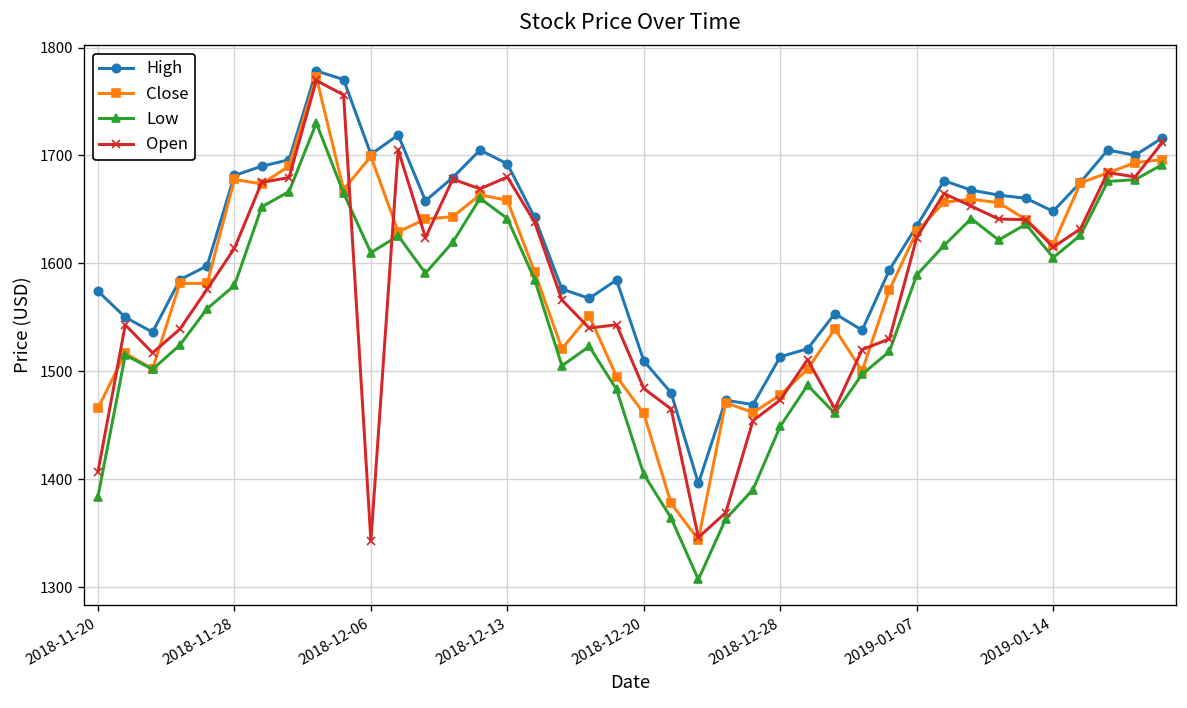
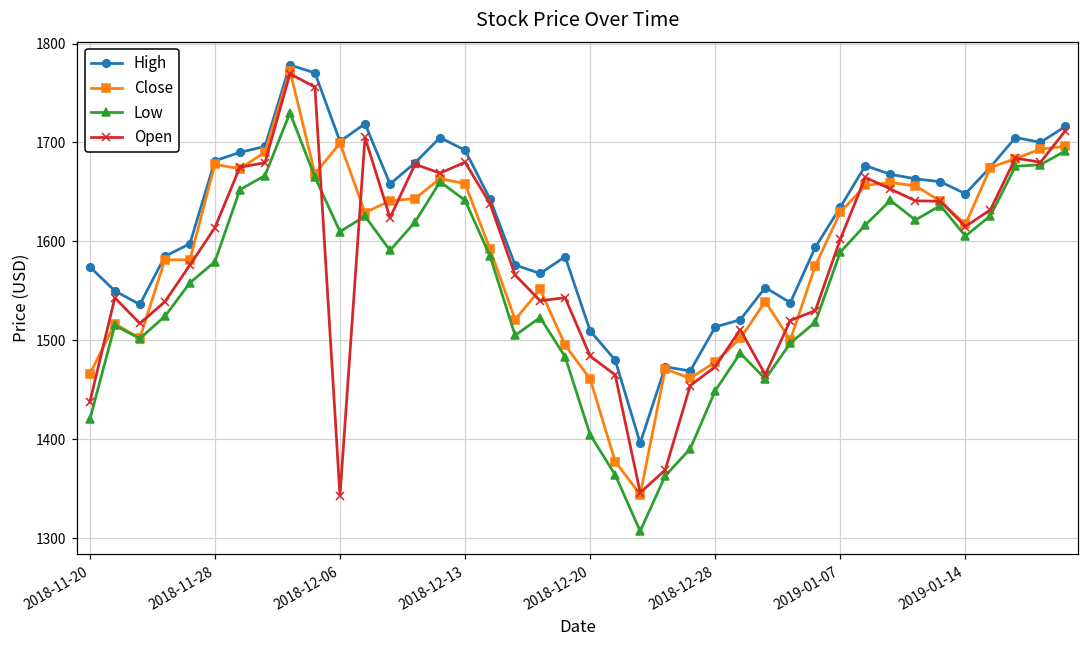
  {
    "High": {
      "2018-11-20": 1570,
      "2018-11-28": 1680,
      "2018-12-13": 1690,
      "2018-12-20": 1510,
      "2018-12-28": 1510,
      "2019-01-07": 1630,
      "2019-01-14": 1650
    },
    "Close": {
      "2018-11-20": 1470,
      "2018-11-28": 1680,
      "2018-12-13": 1660,
      "2018-12-20": 1460,
      "2018-12-28": 1480,
      "2019-01-07": 1630
    },
    "Low": {
-     "2018-11-20": 1380,
+     "2018-11-20": 1420,
      "2018-11-28": 1580,
      "2018-12-06": 1610,
      "2018-12-13": 1640,
      "2018-12-20": 1400,
      "2018-12-28": 1450,
      "2019-01-07": 1590,
      "2019-01-14": 1610
    },
    "Open": {
-     "2018-11-20": 1410,
+     "2018-11-20": 1440,
      "2018-11-28": 1610,
      "2018-12-06": 1340,
      "2018-12-13": 1680,
      "2018-12-20": 1480,
      "2018-12-28": 1470,
-     "2019-01-07": 1620
+     "2019-01-07": 1600
    }
  }
